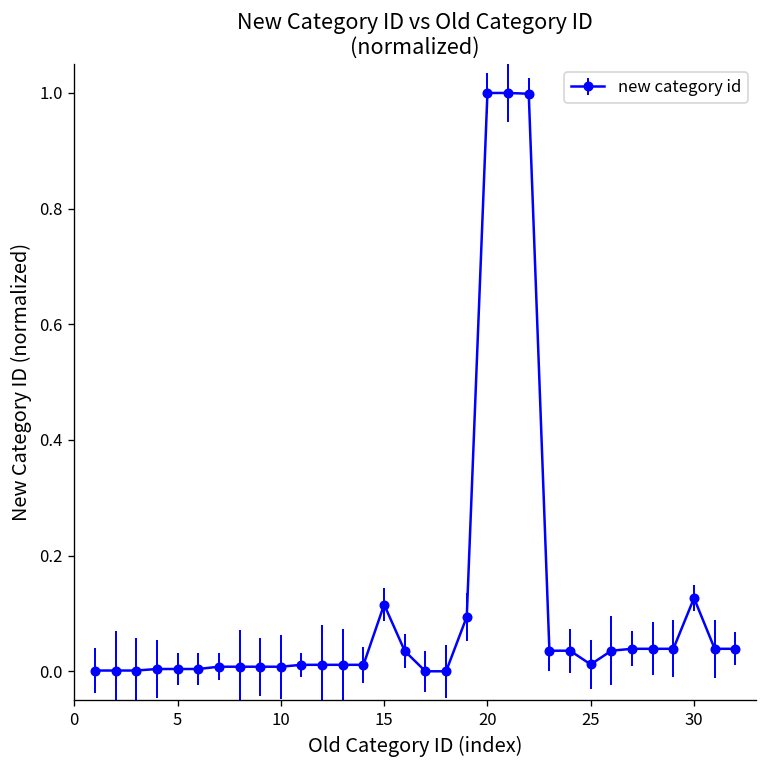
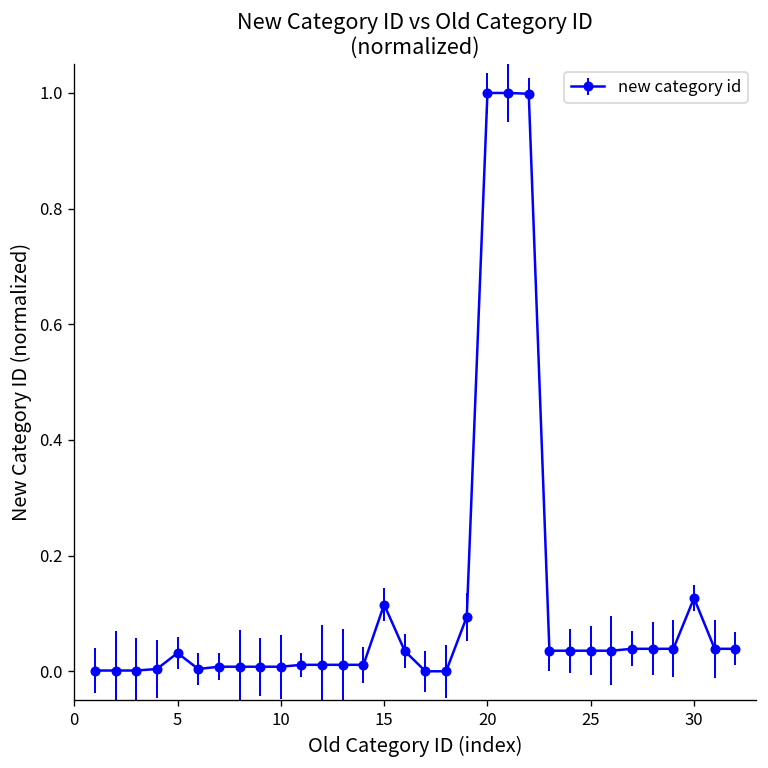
  {
-   "5": 0.00,
+   "5": 0.03,
    "10": 0.01,
    "15": 0.12,
    "20": 1.00,
-   "25": 0.01,
+   "25": 0.04,
    "30": 0.13
  }
